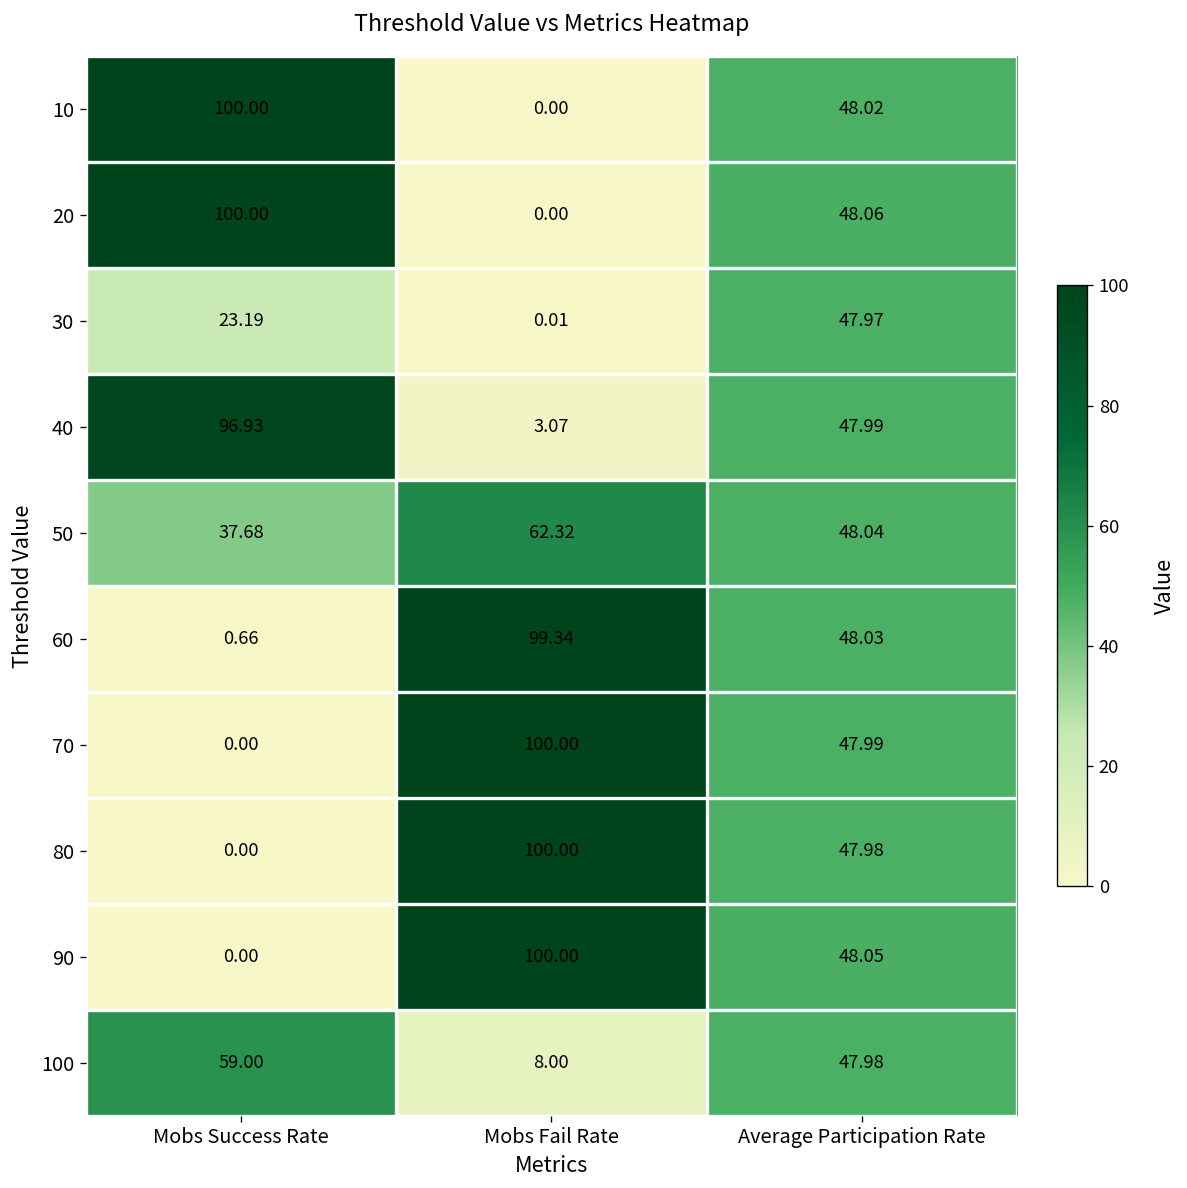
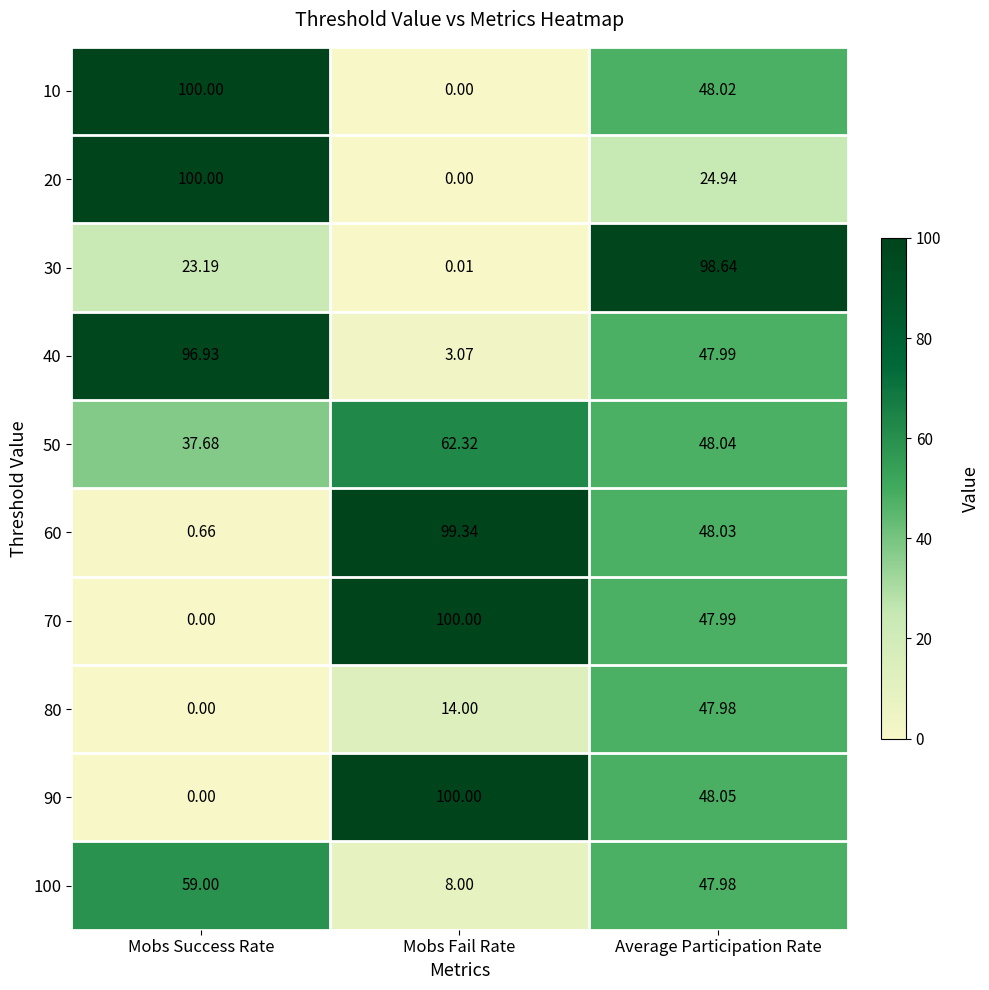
  {
    "10": {
      "Mobs Success Rate": 100.00,
      "Mobs Fail Rate": 0.00,
      "Average Participation Rate": 48.02
    },
    "20": {
      "Mobs Success Rate": 100.00,
      "Mobs Fail Rate": 0.00,
-     "Average Participation Rate": 48.06
+     "Average Participation Rate": 24.94
    },
    "30": {
      "Mobs Success Rate": 23.19,
      "Mobs Fail Rate": 0.01,
-     "Average Participation Rate": 47.97
+     "Average Participation Rate": 98.64
    },
    "40": {
      "Mobs Success Rate": 96.93,
      "Mobs Fail Rate": 3.07,
      "Average Participation Rate": 47.99
    },
    "50": {
      "Mobs Success Rate": 37.68,
      "Mobs Fail Rate": 62.32,
      "Average Participation Rate": 48.04
    },
    "60": {
      "Mobs Success Rate": 0.66,
      "Mobs Fail Rate": 99.34,
      "Average Participation Rate": 48.03
    },
    "70": {
      "Mobs Success Rate": 0.00,
      "Mobs Fail Rate": 100.00,
      "Average Participation Rate": 47.99
    },
    "80": {
      "Mobs Success Rate": 0.00,
-     "Mobs Fail Rate": 100.00,
+     "Mobs Fail Rate": 14.00,
      "Average Participation Rate": 47.98
    },
    "90": {
      "Mobs Success Rate": 0.00,
      "Mobs Fail Rate": 100.00,
      "Average Participation Rate": 48.05
    },
    "100": {
      "Mobs Success Rate": 59.00,
      "Mobs Fail Rate": 8.00,
      "Average Participation Rate": 47.98
    }
  }
